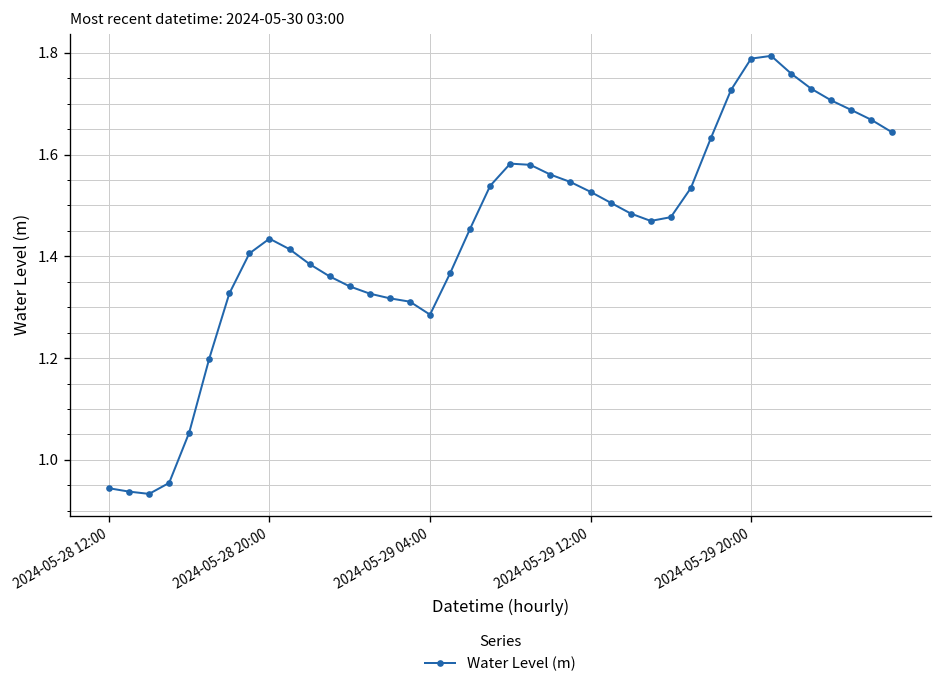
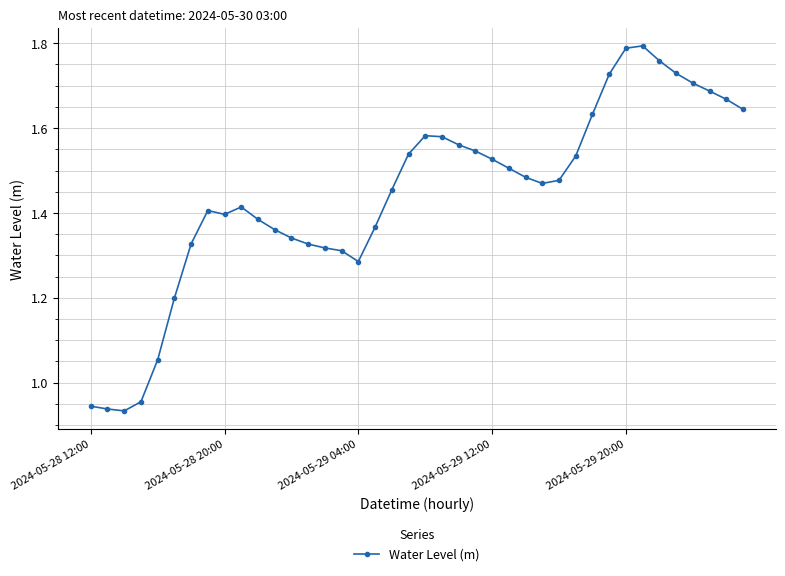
  {
    "2024-05-28 12:00": 0.94,
-   "2024-05-28 20:00": 1.43,
+   "2024-05-28 20:00": 1.40,
    "2024-05-29 04:00": 1.29,
    "2024-05-29 12:00": 1.53,
    "2024-05-29 20:00": 1.79
  }
